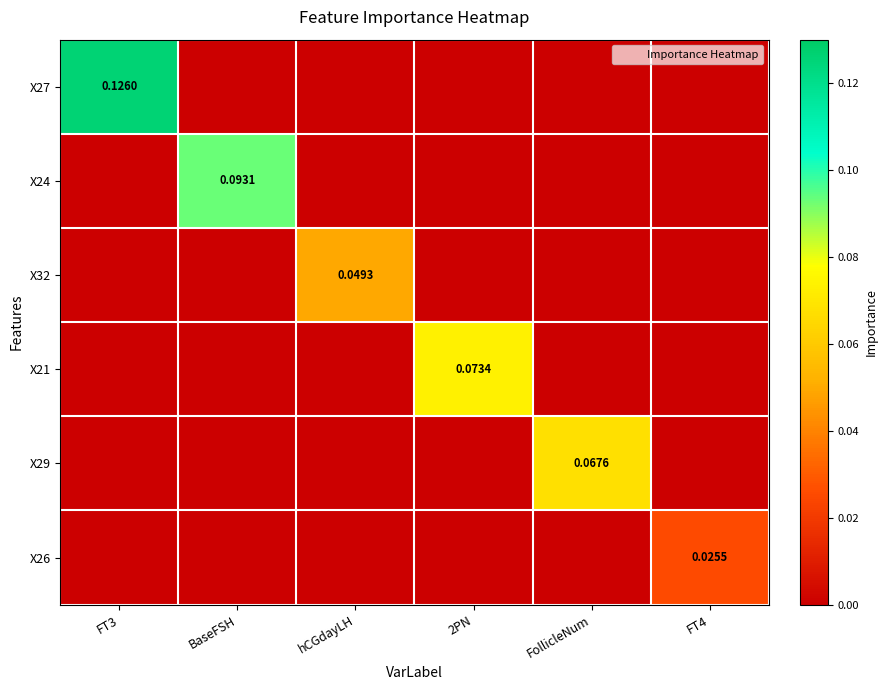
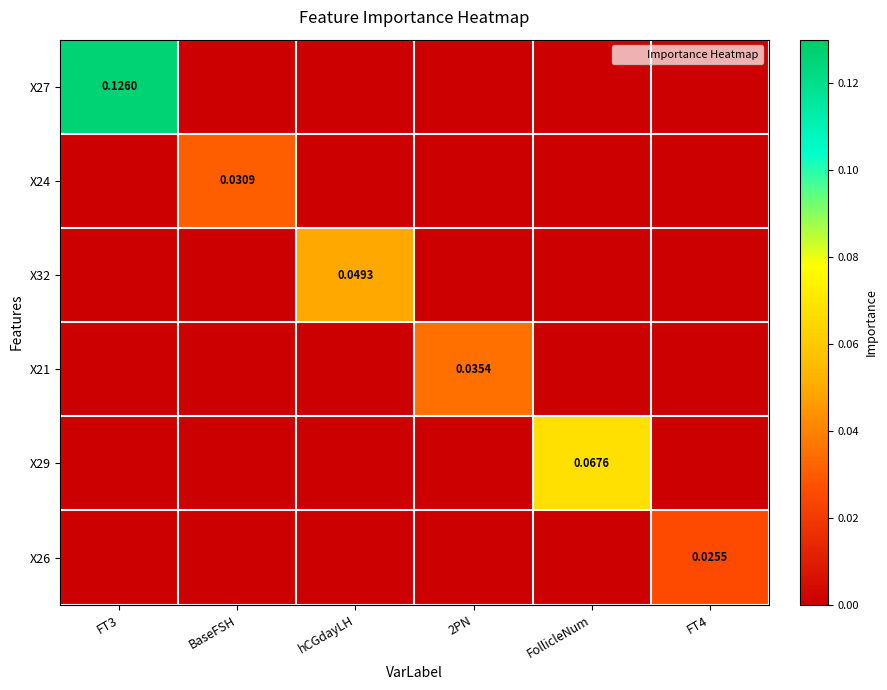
  {
    "X27": {
      "FT3": 0.1260
    },
    "X24": {
-     "BaseFSH": 0.0931
+     "BaseFSH": 0.0309
    },
    "X32": {
      "hCGdayLH": 0.0493
    },
    "X21": {
-     "2PN": 0.0734
+     "2PN": 0.0354
    },
    "X29": {
      "FollicleNum": 0.0676
    },
    "X26": {
      "FT4": 0.0255
    }
  }
